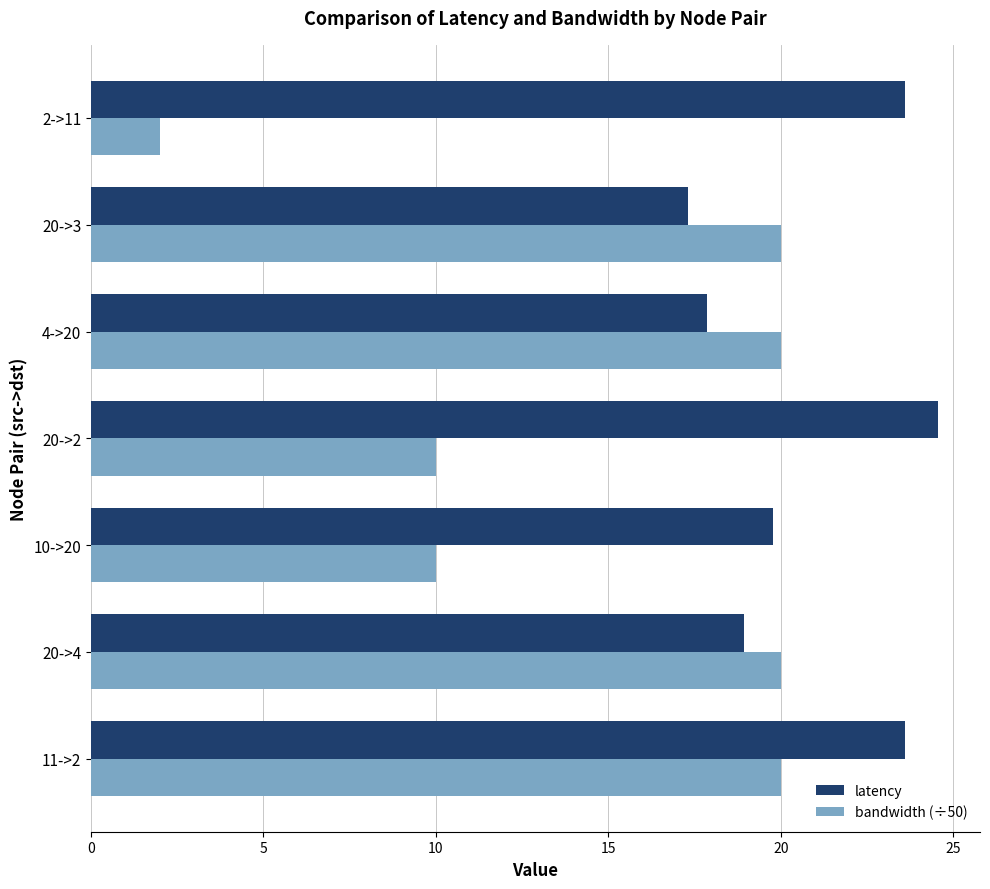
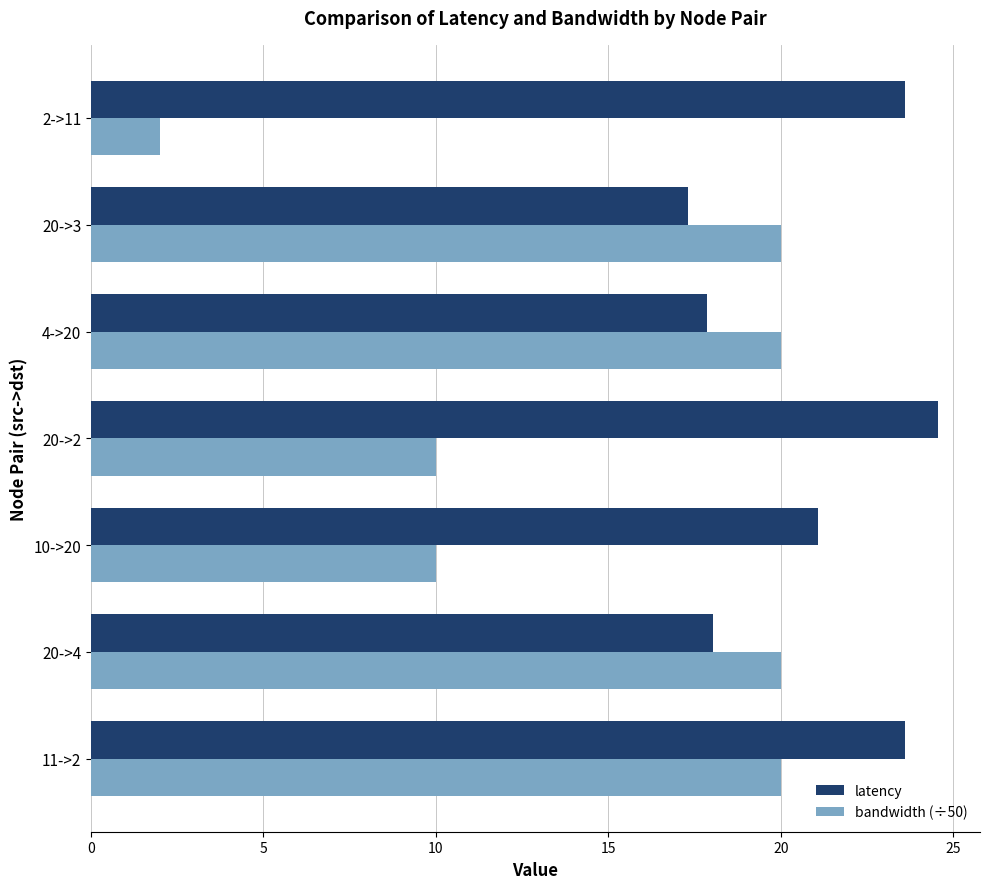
  {
    "latency": {
      "2->11": 23.6,
      "20->3": 17.3,
      "4->20": 17.9,
      "20->2": 24.6,
-     "10->20": 19.8,
-     "20->4": 18.9,
+     "10->20": 21.1,
+     "20->4": 18.0,
      "11->2": 23.6
    },
    "bandwidth (÷50)": {
      "2->11": 2.0,
      "20->3": 20.0,
      "4->20": 20.0,
      "20->2": 10.0,
      "10->20": 10.0,
      "20->4": 20.0,
      "11->2": 20.0
    }
  }
